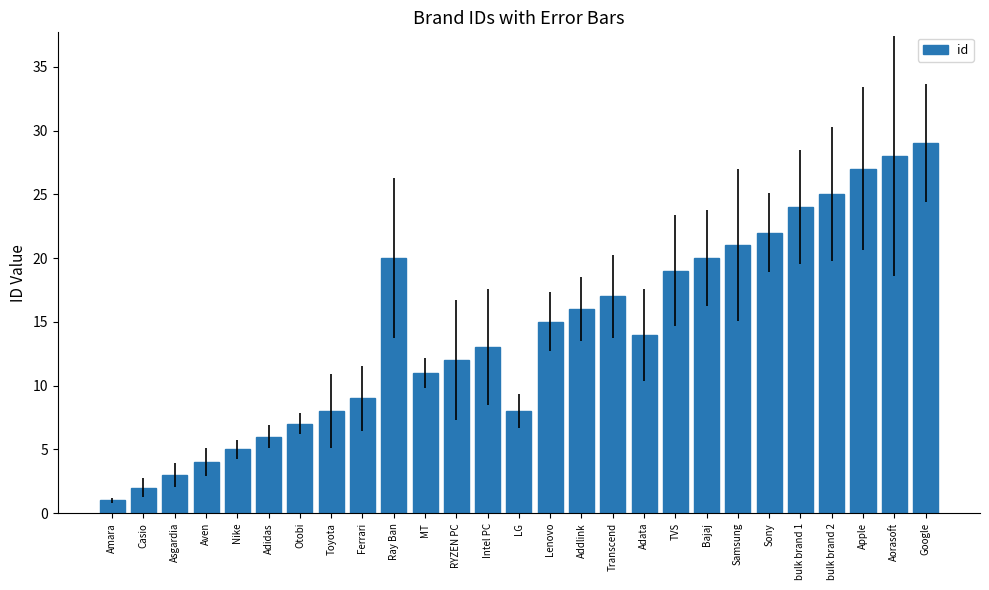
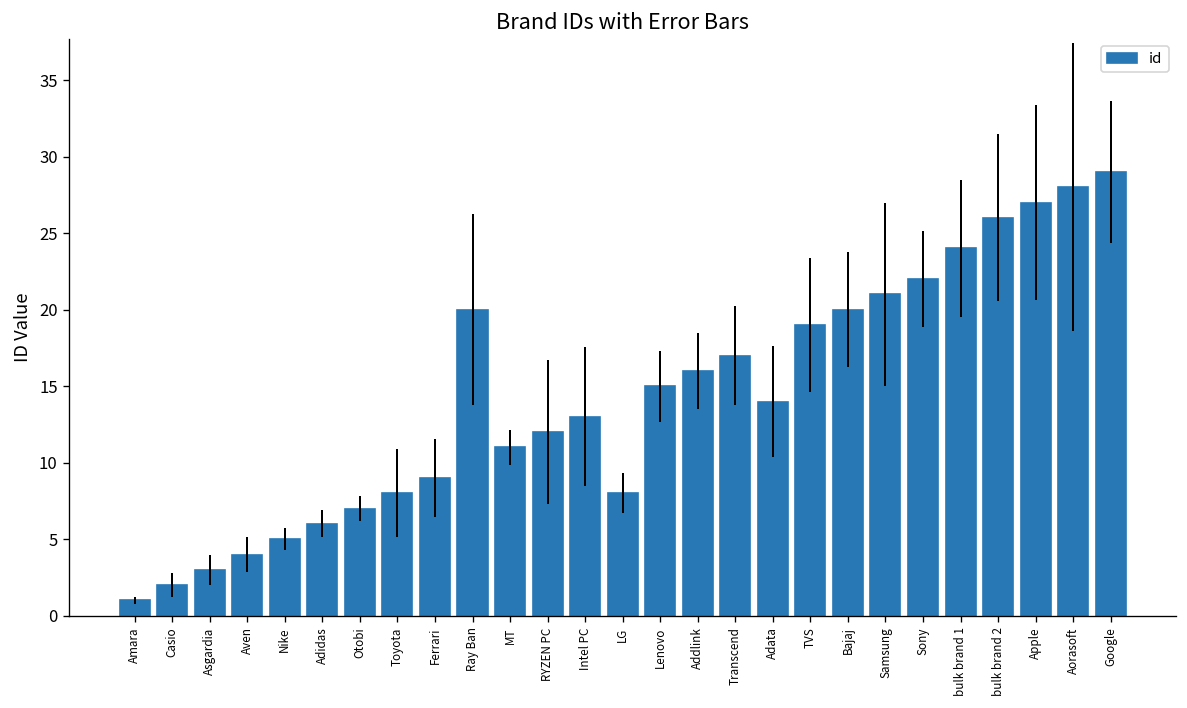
  {
    "Amara": 1,
    "Casio": 2,
    "Asgardia": 3,
    "Aven": 4,
    "Nike": 5,
    "Adidas": 6,
    "Otobi": 7,
    "Toyota": 8,
    "Ferrari": 9,
    "Ray Ban": 20,
    "MT": 11,
    "RYZEN PC": 12,
    "Intel PC": 13,
    "LG": 8,
    "Lenovo": 15,
    "Addlink": 16,
    "Transcend": 17,
    "Adata": 14,
    "TVS": 19,
    "Bajaj": 20,
    "Samsung": 21,
    "Sony": 22,
    "bulk brand 1": 24,
-   "bulk brand 2": 25,
+   "bulk brand 2": 26,
    "Apple": 27,
    "Aorasoft": 28,
    "Google": 29
  }
